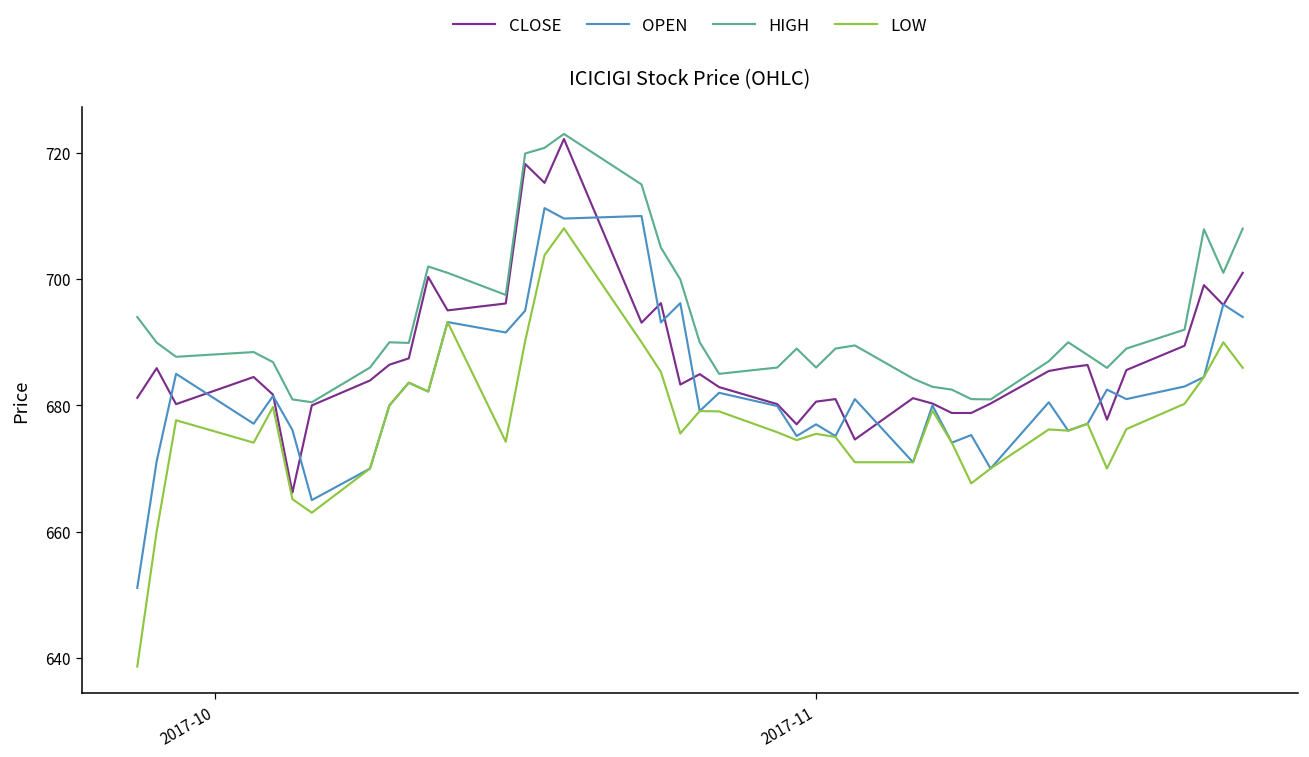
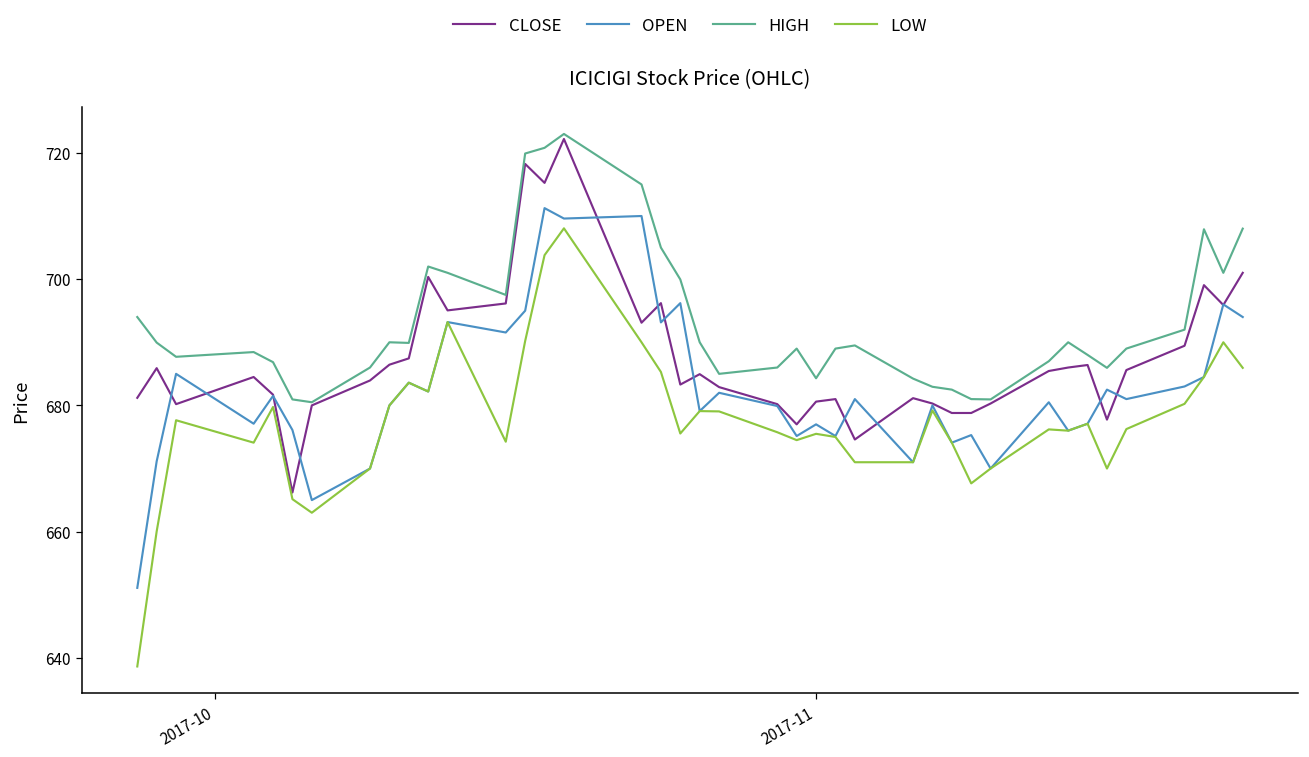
  {
    "CLOSE": {
      "2017-11": 681
    },
    "OPEN": {
      "2017-11": 677
    },
    "HIGH": {
-     "2017-11": 686
+     "2017-11": 684
    },
    "LOW": {
      "2017-11": 676
    }
  }
